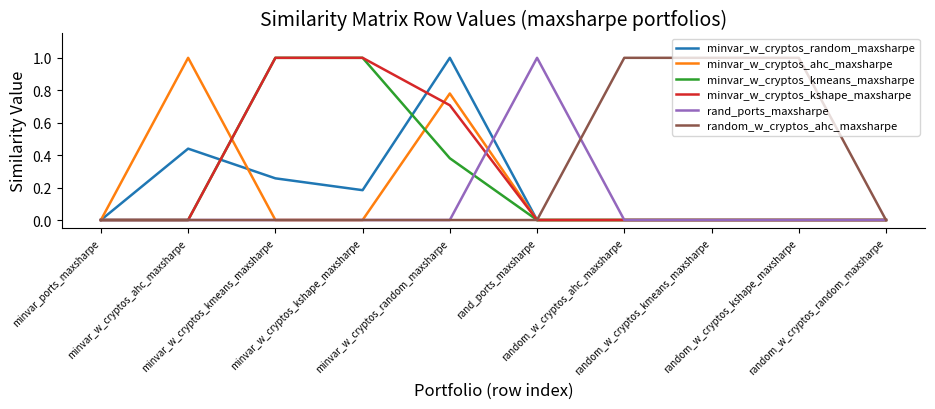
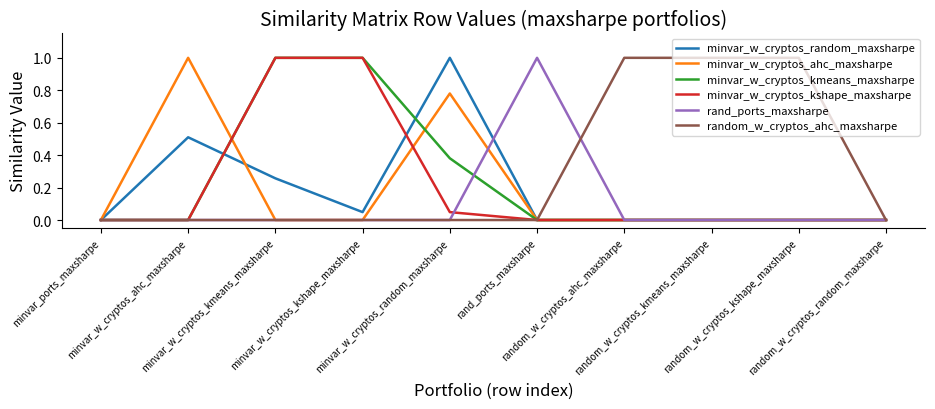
  {
    "minvar_w_cryptos_random_maxsharpe": {
-     "minvar_w_cryptos_ahc_maxsharpe": 0.44,
+     "minvar_w_cryptos_ahc_maxsharpe": 0.51,
      "minvar_w_cryptos_kmeans_maxsharpe": 0.26,
-     "minvar_w_cryptos_kshape_maxsharpe": 0.18,
+     "minvar_w_cryptos_kshape_maxsharpe": 0.05,
      "minvar_w_cryptos_random_maxsharpe": 1.00
    },
    "minvar_w_cryptos_ahc_maxsharpe": {
      "minvar_w_cryptos_ahc_maxsharpe": 1.00,
      "minvar_w_cryptos_random_maxsharpe": 0.78
    },
    "minvar_w_cryptos_kmeans_maxsharpe": {
      "minvar_w_cryptos_random_maxsharpe": 0.38
    },
    "minvar_w_cryptos_kshape_maxsharpe": {
-     "minvar_w_cryptos_random_maxsharpe": 0.71
+     "minvar_w_cryptos_random_maxsharpe": 0.05
    },
    "rand_ports_maxsharpe": {
      "rand_ports_maxsharpe": 1.00
    },
    "random_w_cryptos_ahc_maxsharpe": {
      "random_w_cryptos_ahc_maxsharpe": 1.00
    }
  }
